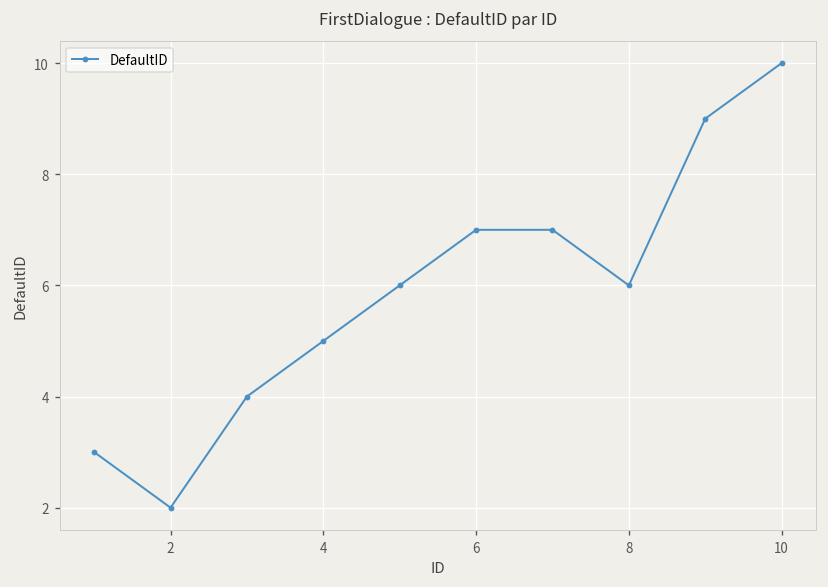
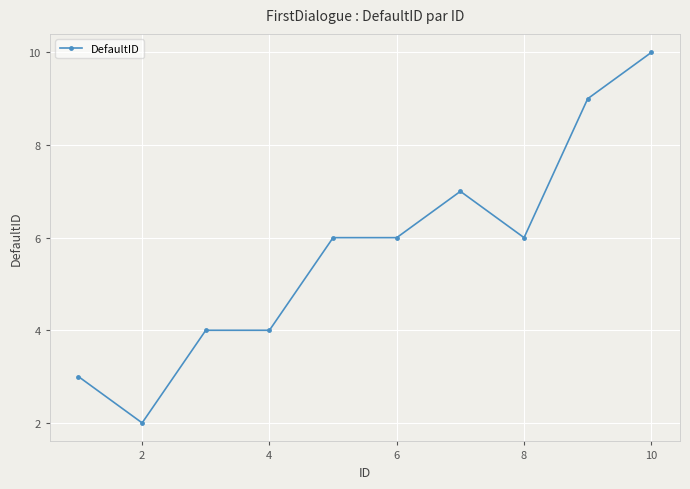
  {
    "2": 2,
-   "4": 5,
-   "6": 7,
+   "4": 4,
+   "6": 6,
    "8": 6,
    "10": 10
  }
